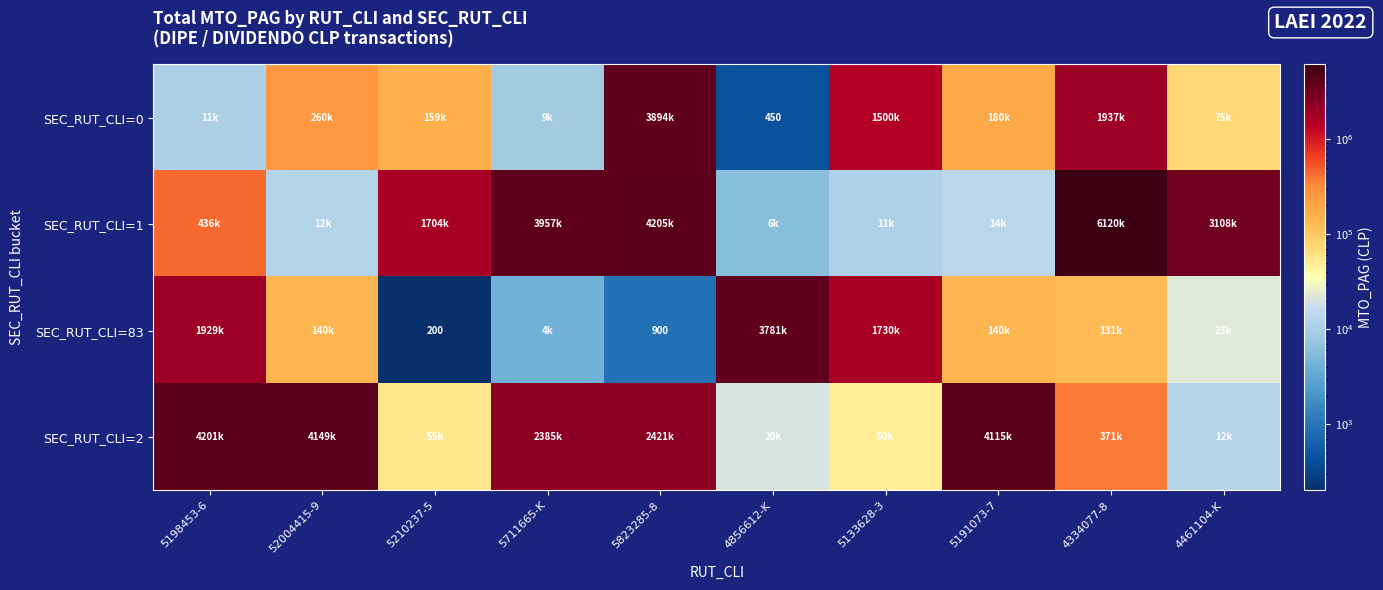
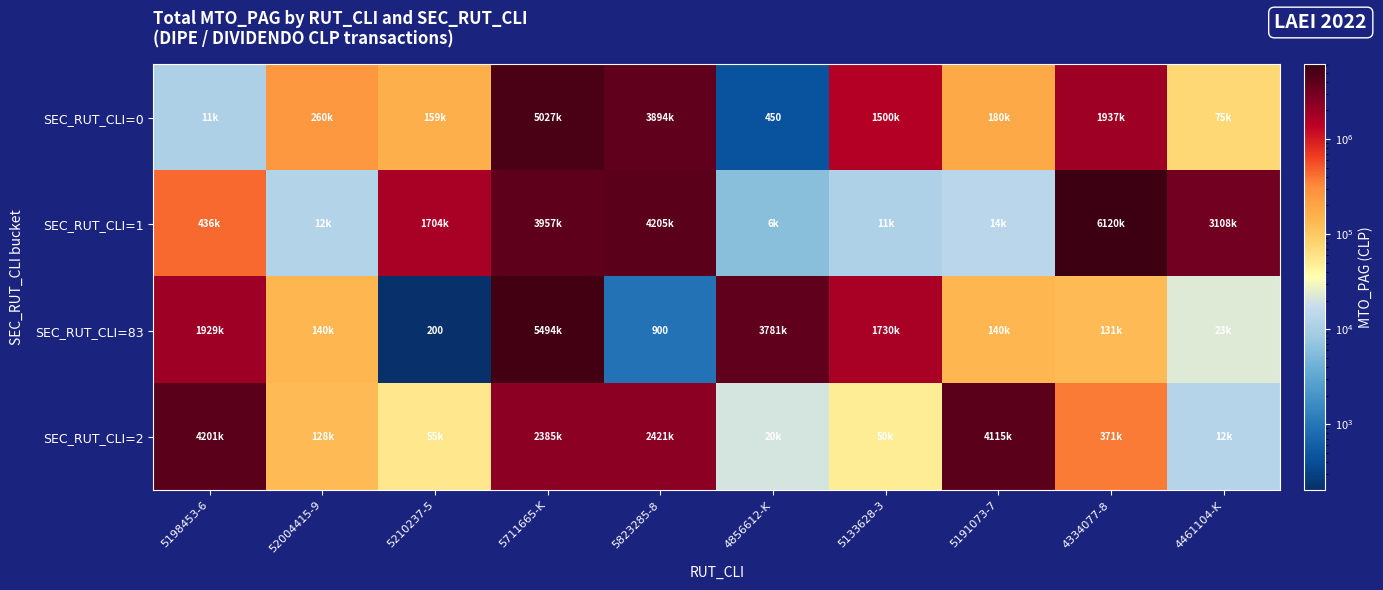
  {
    "SEC_RUT_CLI=0": {
      "5198453-6": "11k",
      "52004415-9": "260k",
      "5210237-5": "159k",
-     "5711665-K": "9k",
+     "5711665-K": "5027k",
      "5823285-8": "3894k",
      "4856612-K": "450",
      "5133628-3": "1500k",
      "5191073-7": "180k",
      "4334077-8": "1937k",
      "4461104-K": "75k"
    },
    "SEC_RUT_CLI=1": {
      "5198453-6": "436k",
      "52004415-9": "12k",
      "5210237-5": "1704k",
      "5711665-K": "3957k",
      "5823285-8": "4205k",
      "4856612-K": "6k",
      "5133628-3": "11k",
      "5191073-7": "14k",
      "4334077-8": "6120k",
      "4461104-K": "3108k"
    },
    "SEC_RUT_CLI=83": {
      "5198453-6": "1929k",
      "52004415-9": "140k",
      "5210237-5": "200",
-     "5711665-K": "4k",
+     "5711665-K": "5494k",
      "5823285-8": "900",
      "4856612-K": "3781k",
      "5133628-3": "1730k",
      "5191073-7": "140k",
      "4334077-8": "131k"
    },
    "SEC_RUT_CLI=2": {
      "5198453-6": "4201k",
-     "52004415-9": "4149k",
+     "52004415-9": "128k",
      "5210237-5": "55k",
      "5711665-K": "2385k",
      "5823285-8": "2421k",
      "5133628-3": "50k",
      "5191073-7": "4115k",
      "4334077-8": "371k",
      "4461104-K": "12k"
    }
  }
